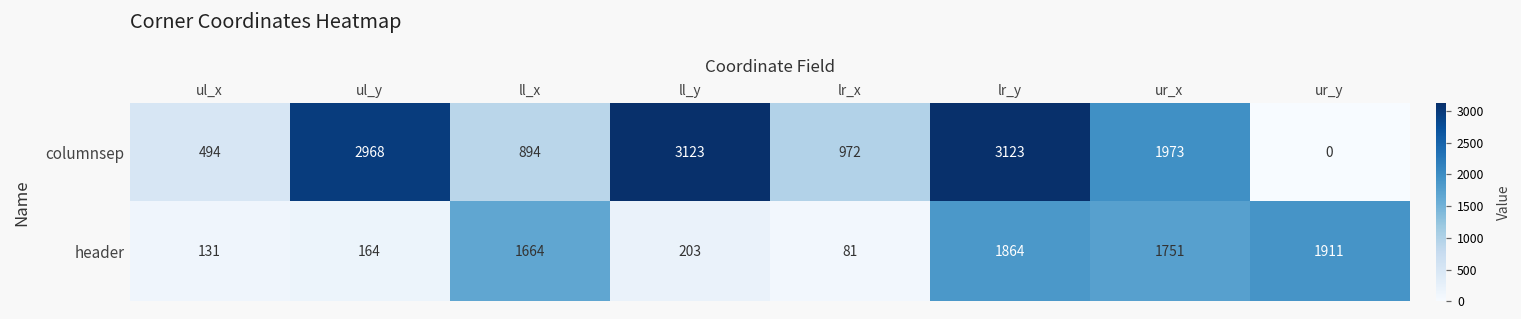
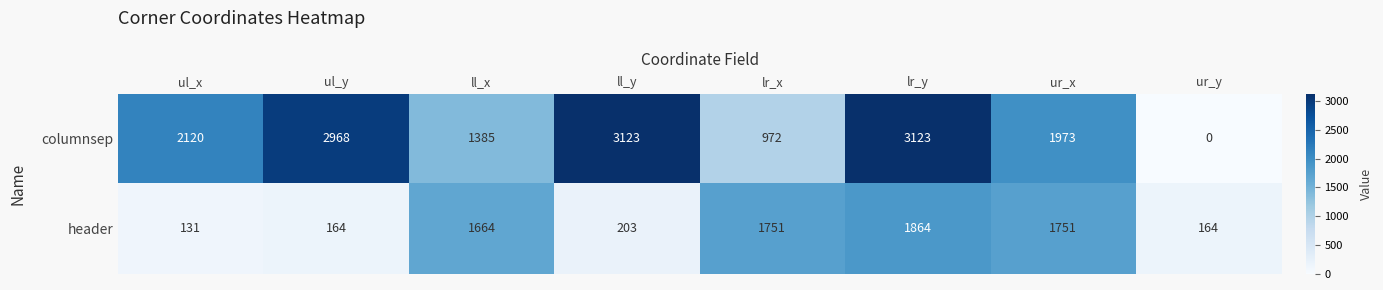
  {
    "columnsep": {
-     "ul_x": 494,
+     "ul_x": 2120,
      "ul_y": 2968,
-     "ll_x": 894,
+     "ll_x": 1385,
      "ll_y": 3123,
      "lr_x": 972,
      "lr_y": 3123,
      "ur_x": 1973,
      "ur_y": 0
    },
    "header": {
      "ul_x": 131,
      "ul_y": 164,
      "ll_x": 1664,
      "ll_y": 203,
-     "lr_x": 81,
+     "lr_x": 1751,
      "lr_y": 1864,
      "ur_x": 1751,
-     "ur_y": 1911
+     "ur_y": 164
    }
  }
